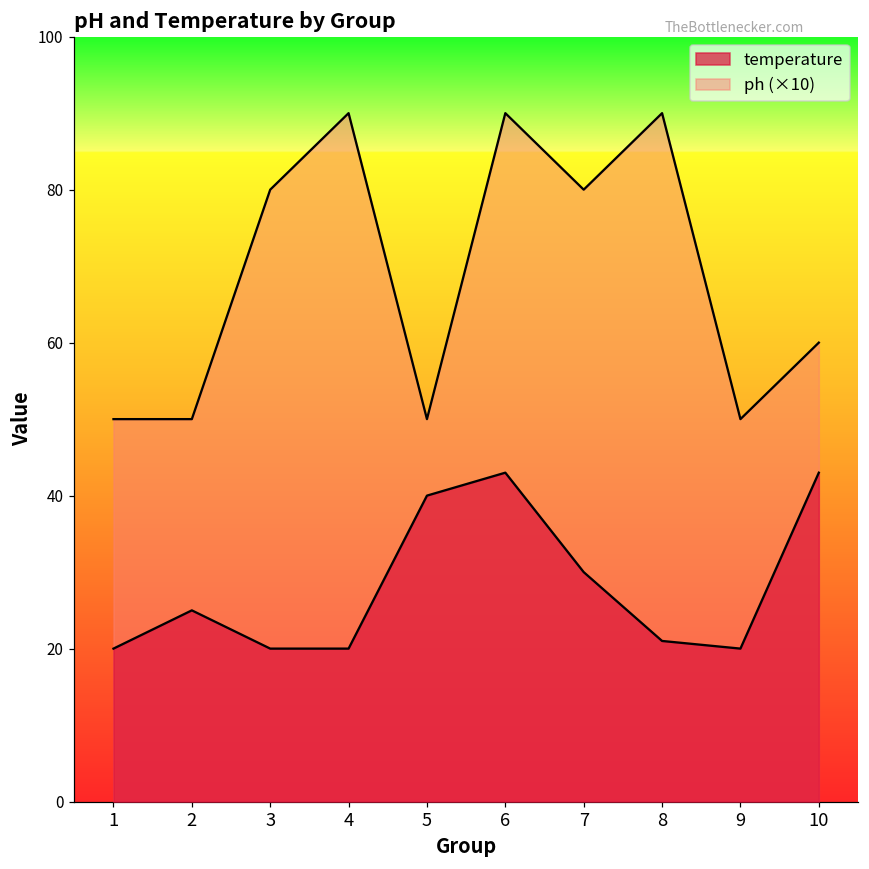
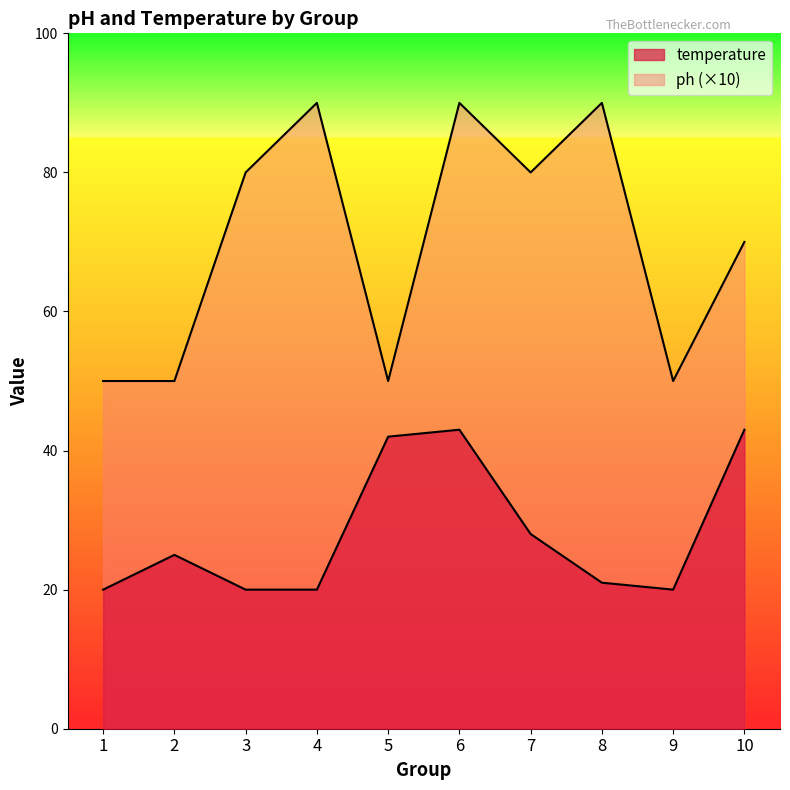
  {
    "temperature": {
      "1": 20,
      "2": 25,
      "3": 20,
      "4": 20,
-     "5": 40,
+     "5": 42,
      "6": 43,
-     "7": 30,
+     "7": 28,
      "8": 21,
      "9": 20,
      "10": 43
    },
    "ph (×10)": {
      "1": 50,
      "2": 50,
      "3": 80,
      "4": 90,
      "5": 50,
      "6": 90,
      "7": 80,
      "8": 90,
      "9": 50,
-     "10": 60
+     "10": 70
    }
  }
